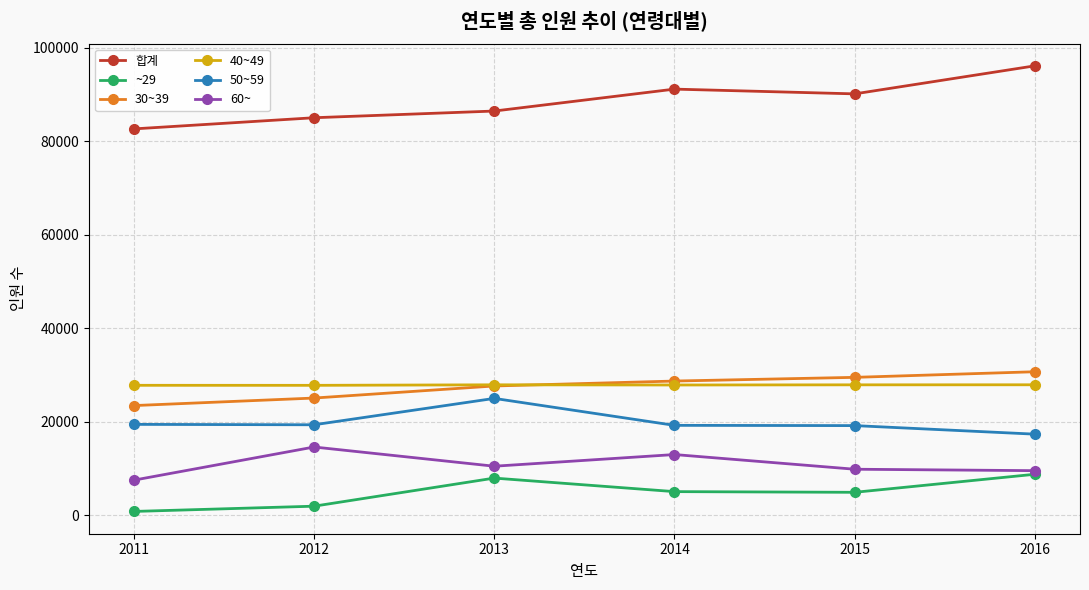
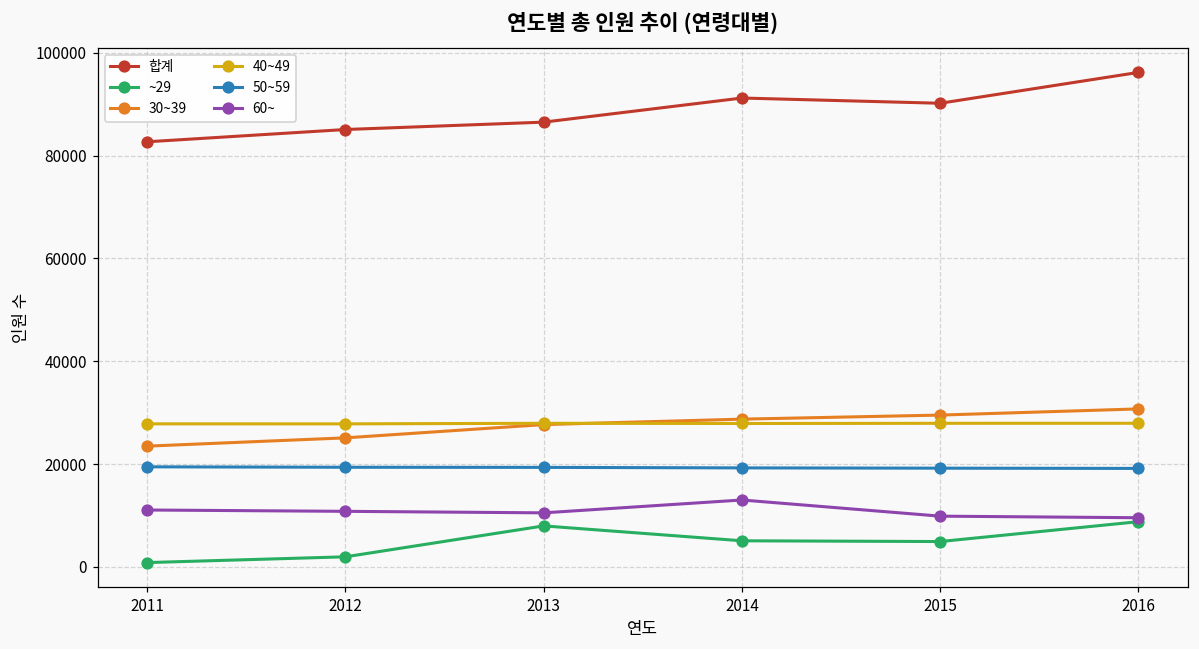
  {
    "합계": {
      "2011": 83000,
      "2012": 85000,
      "2013": 87000,
      "2014": 91000,
      "2015": 90000,
      "2016": 96000
    },
    "~29": {
      "2011": 1000,
      "2012": 2000,
      "2013": 8000,
      "2014": 5000,
      "2015": 5000,
      "2016": 9000
    },
    "50~59": {
      "2011": 19000,
      "2012": 19000,
-     "2013": 25000,
+     "2013": 19000,
      "2014": 19000,
      "2015": 19000,
-     "2016": 17000
+     "2016": 19000
    },
    "60~": {
-     "2011": 8000,
-     "2012": 15000,
+     "2011": 11000,
+     "2012": 11000,
      "2013": 11000,
      "2014": 13000,
      "2015": 10000,
      "2016": 10000
    }
  }
